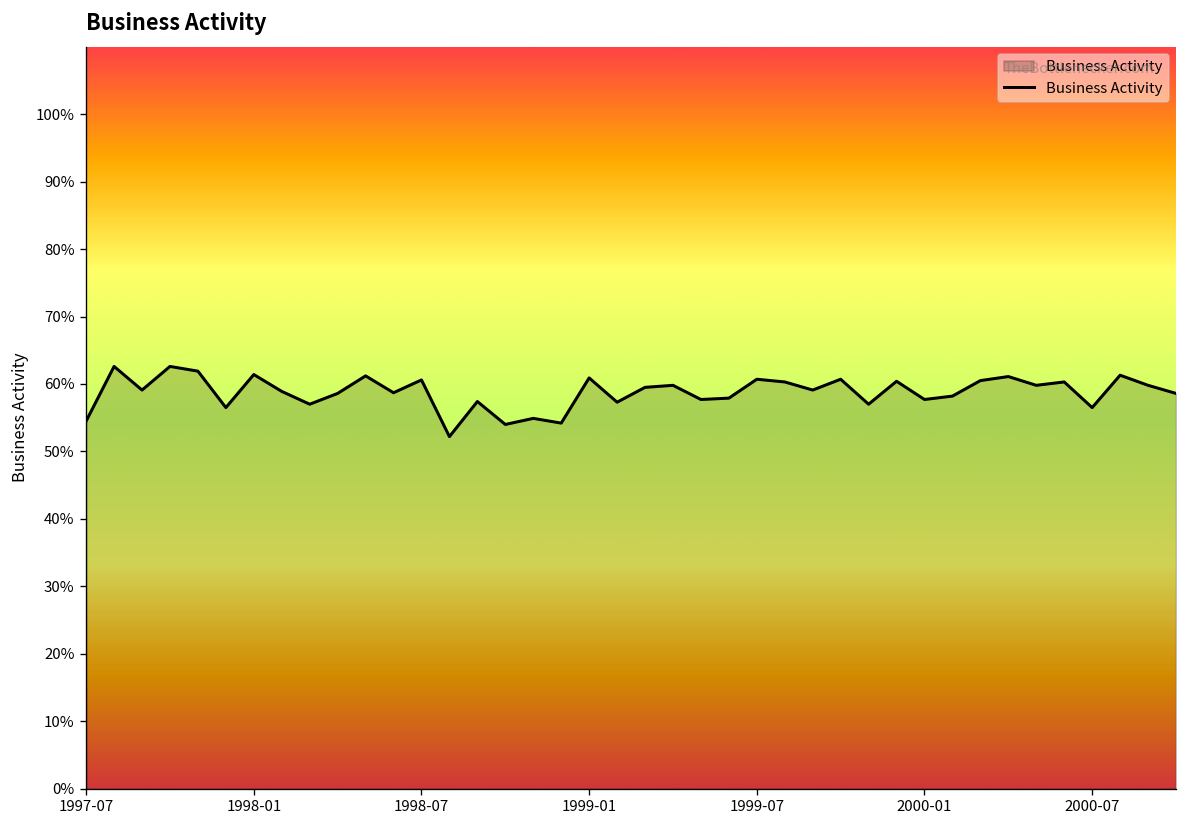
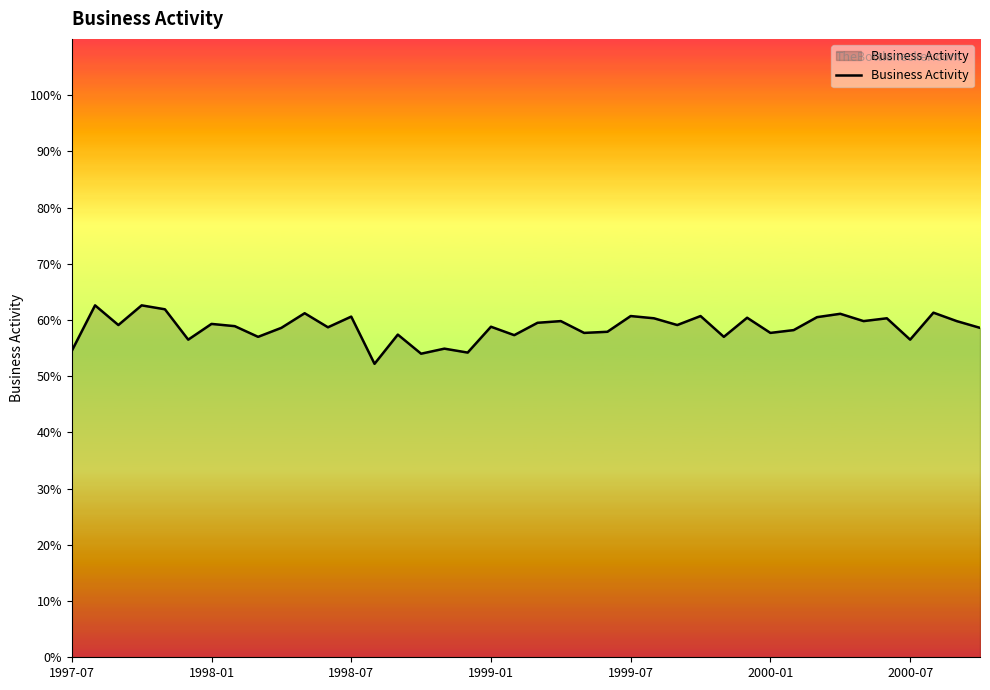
  {
    "1997-07": "55%",
-   "1998-01": "61%",
+   "1998-01": "59%",
    "1998-07": "61%",
-   "1999-01": "61%",
+   "1999-01": "59%",
    "1999-07": "61%",
    "2000-01": "58%",
    "2000-07": "57%"
  }
